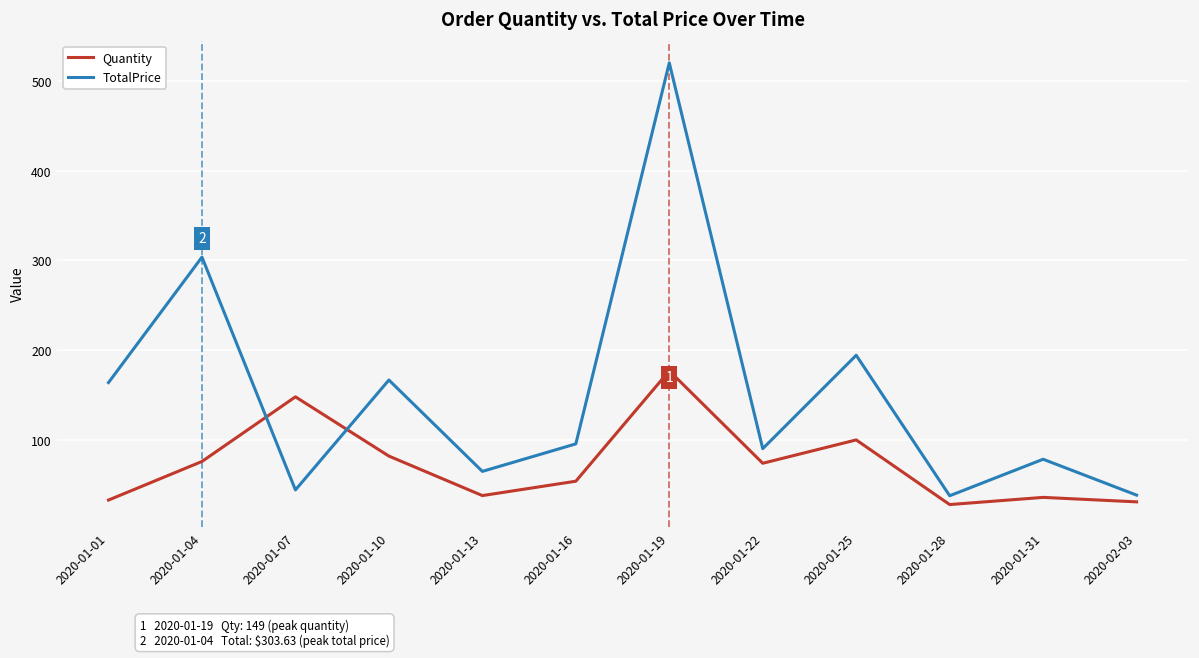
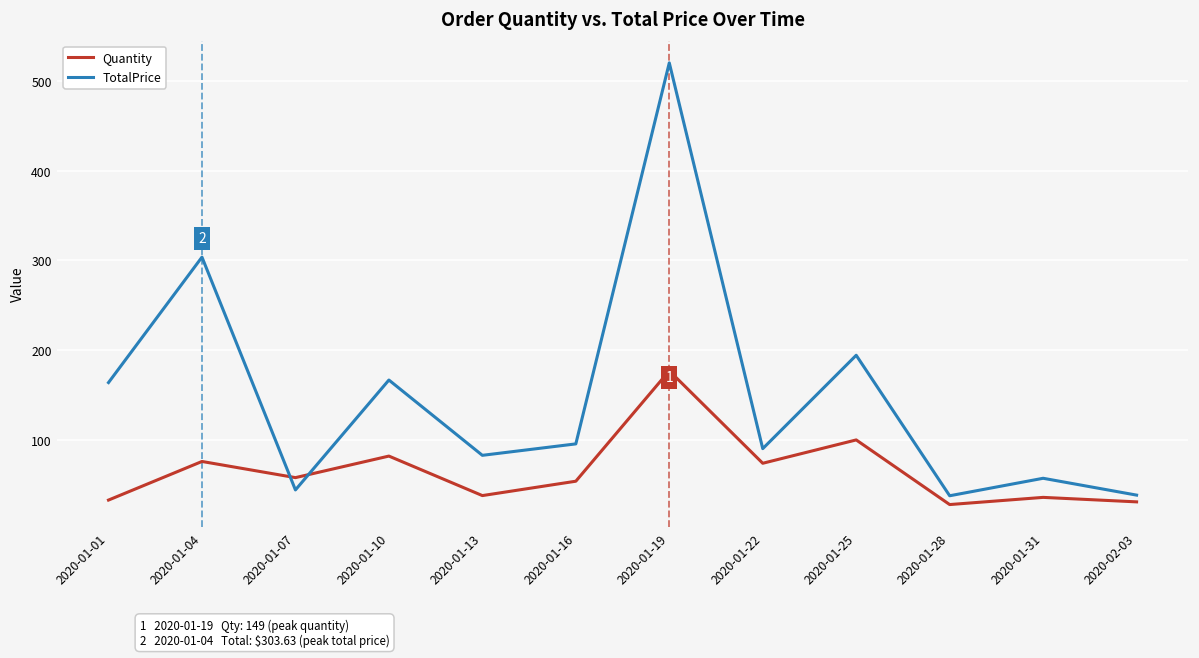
  {
    "Quantity": {
      "2020-01-01": 30,
      "2020-01-04": 80,
-     "2020-01-07": 150,
+     "2020-01-07": 60,
      "2020-01-10": 80,
      "2020-01-13": 40,
      "2020-01-16": 50,
      "2020-01-22": 70,
      "2020-01-25": 100,
      "2020-01-28": 30,
      "2020-01-31": 40,
      "2020-02-03": 30
    },
    "TotalPrice": {
      "2020-01-01": 160,
      "2020-01-07": 40,
      "2020-01-10": 170,
-     "2020-01-13": 60,
+     "2020-01-13": 80,
      "2020-01-16": 100,
      "2020-01-19": 520,
      "2020-01-22": 90,
      "2020-01-25": 190,
      "2020-01-28": 40,
-     "2020-01-31": 80,
+     "2020-01-31": 60,
      "2020-02-03": 40
    }
  }
